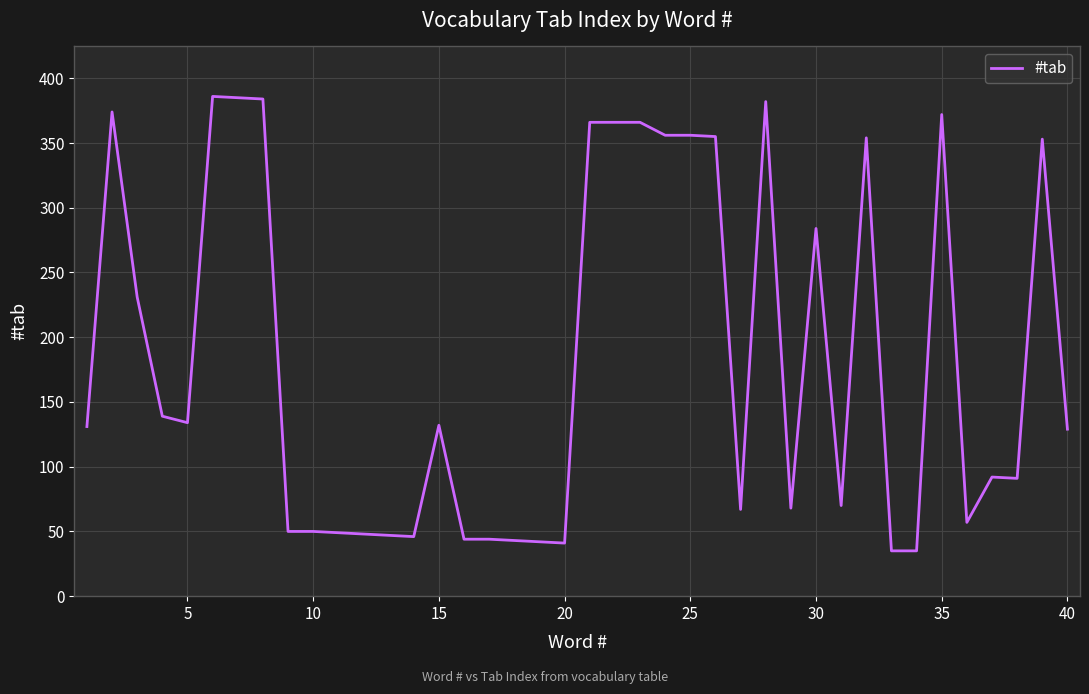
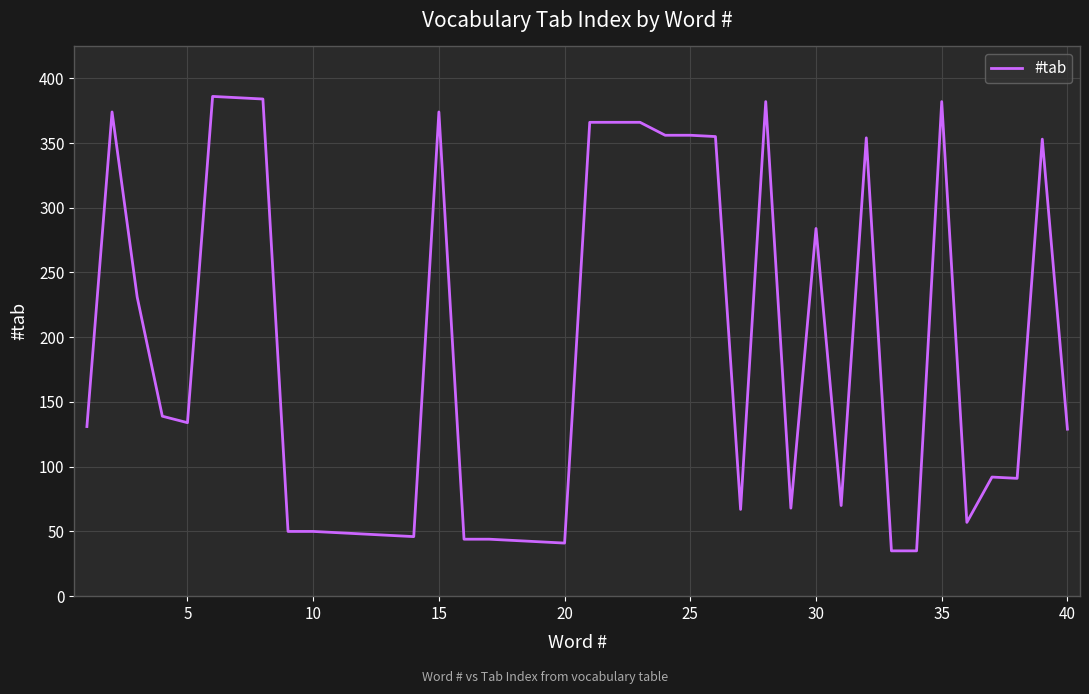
  {
    "5": 134,
    "10": 50,
-   "15": 132,
+   "15": 374,
    "20": 41,
    "25": 356,
    "30": 284,
-   "35": 372,
+   "35": 382,
    "40": 129
  }
